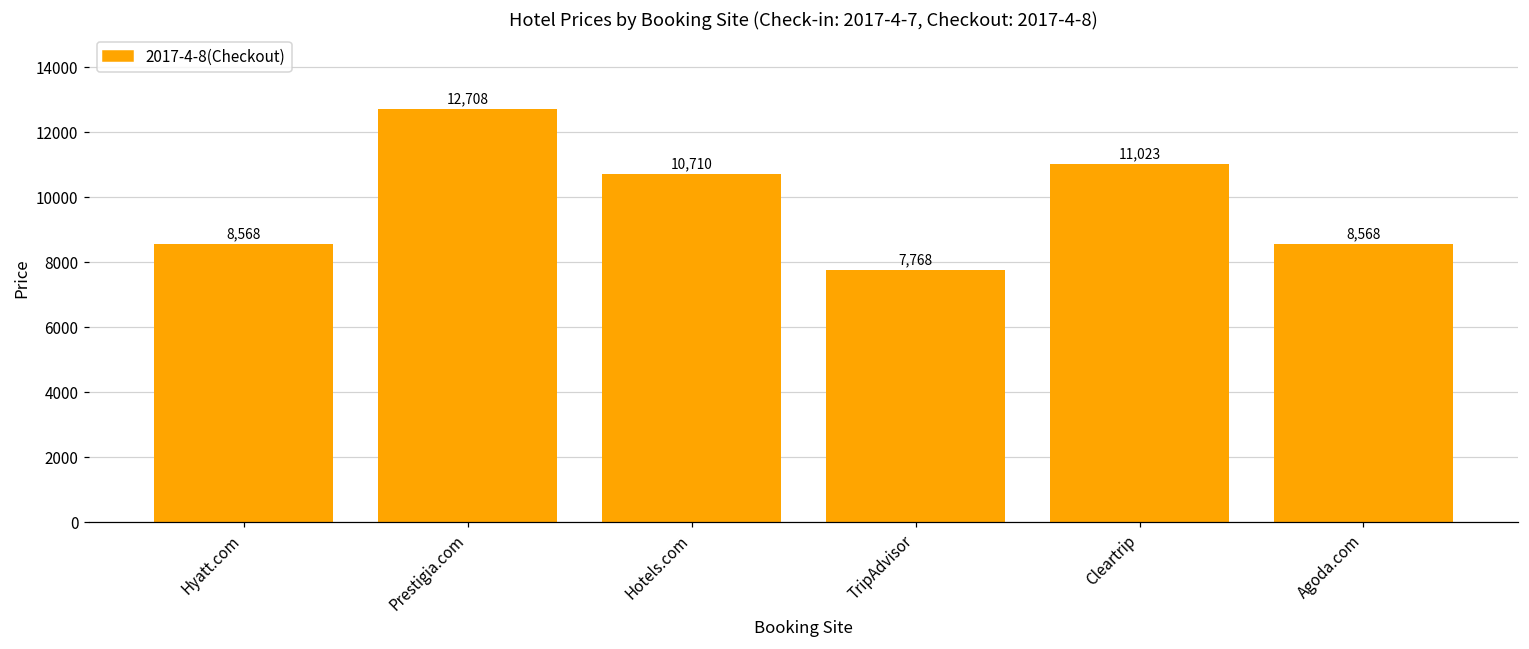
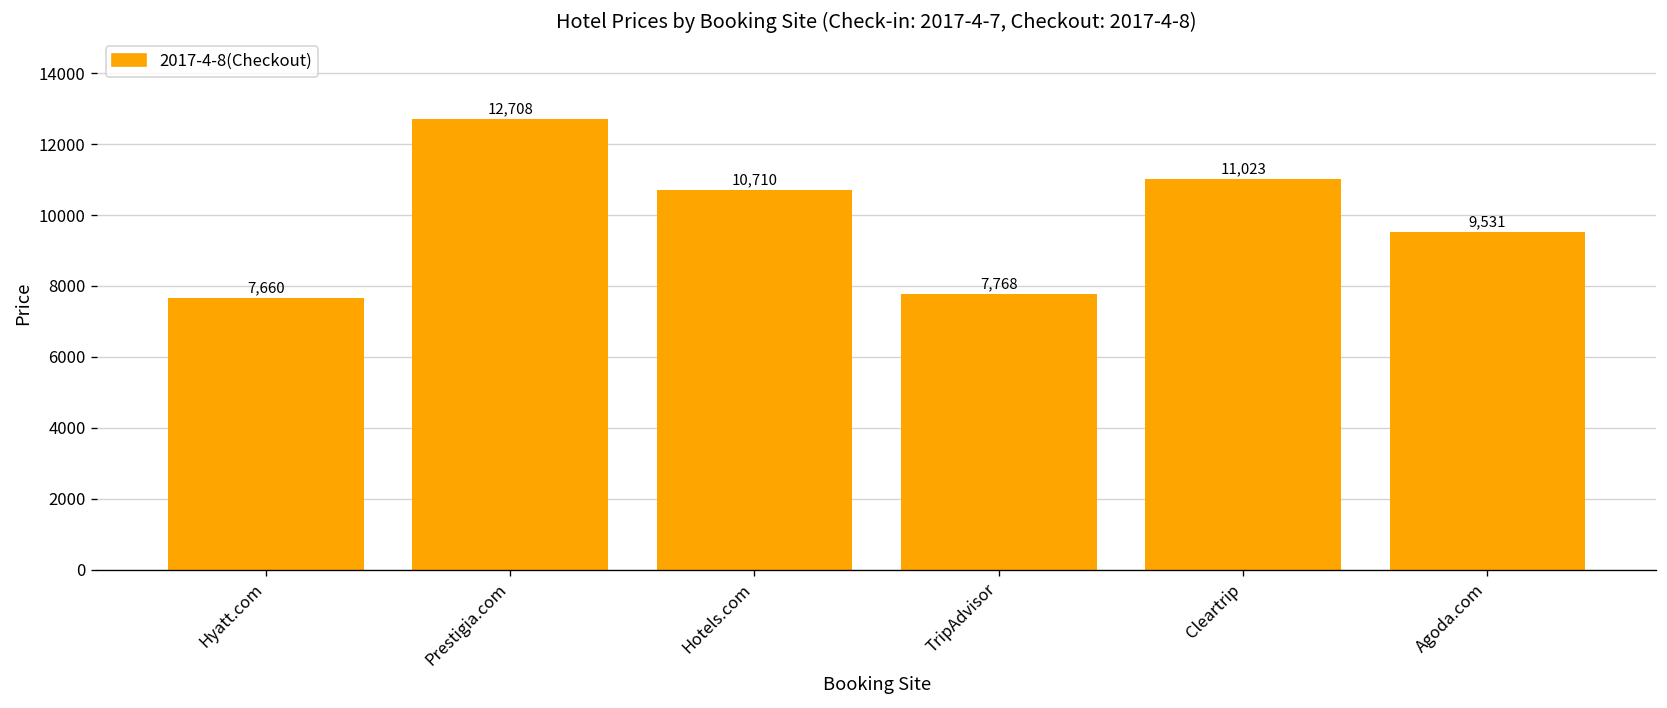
  {
-   "Hyatt.com": "8,568",
+   "Hyatt.com": "7,660",
    "Prestigia.com": "12,708",
    "Hotels.com": "10,710",
    "TripAdvisor": "7,768",
    "Cleartrip": "11,023",
-   "Agoda.com": "8,568"
+   "Agoda.com": "9,531"
  }
